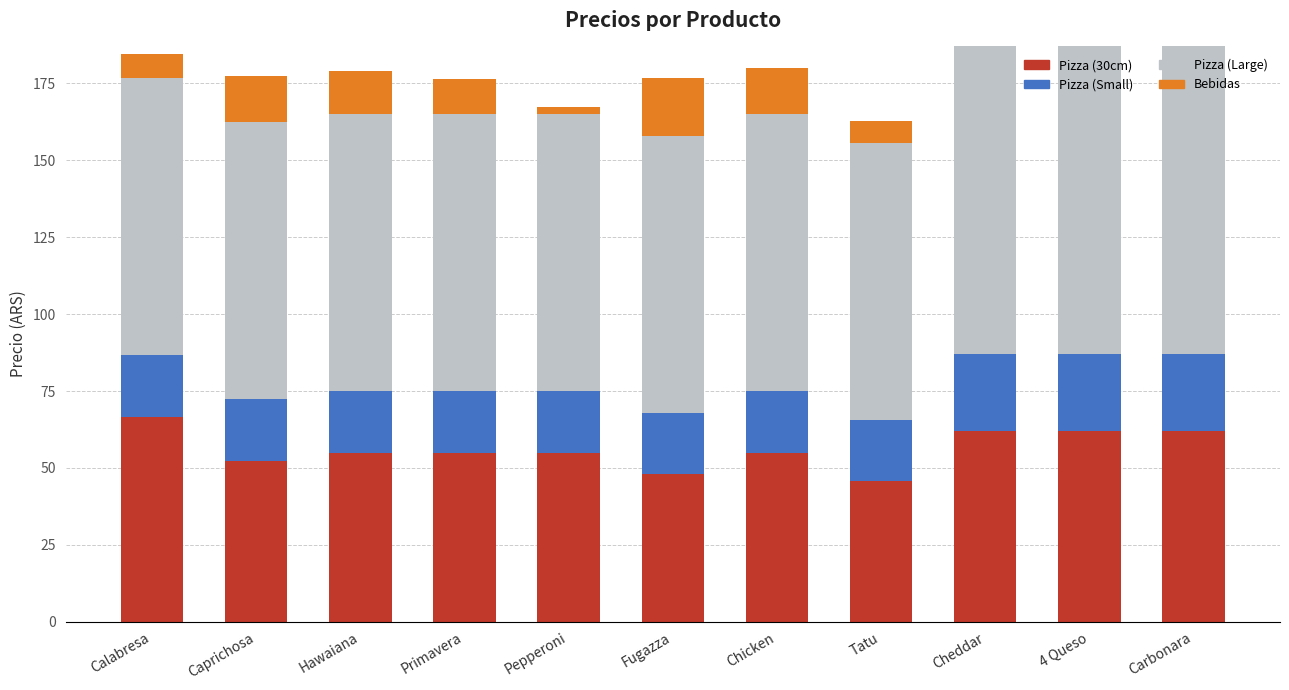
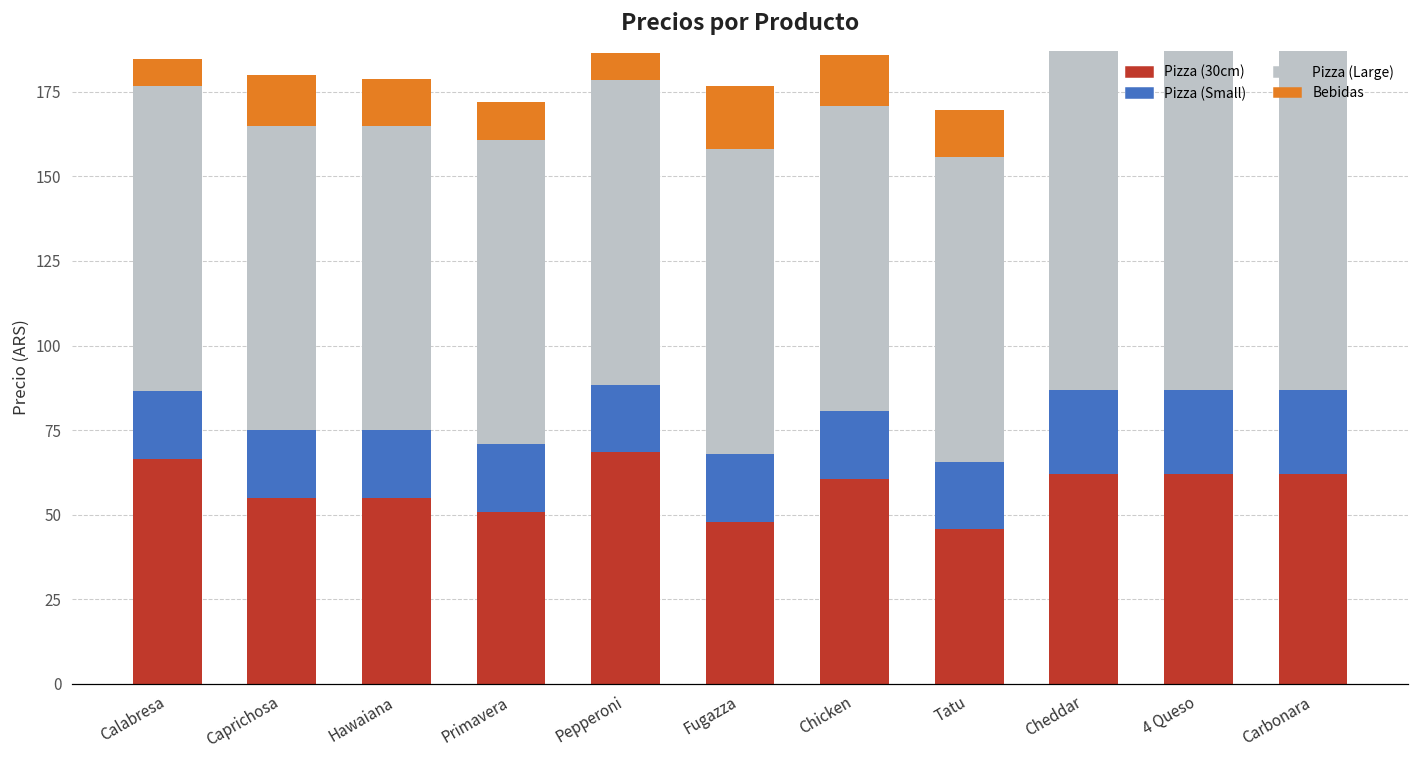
  {
    "Pizza (30cm)": {
      "Calabresa": 67,
-     "Caprichosa": 52,
+     "Caprichosa": 55,
      "Hawaiana": 55,
-     "Primavera": 55,
-     "Pepperoni": 55,
+     "Primavera": 51,
+     "Pepperoni": 68,
      "Fugazza": 48,
-     "Chicken": 55,
+     "Chicken": 61,
      "Tatu": 46,
      "Cheddar": 62,
      "4 Queso": 62,
      "Carbonara": 62
    },
    "Pizza (Small)": {
      "Calabresa": 20,
      "Caprichosa": 20,
      "Hawaiana": 20,
      "Primavera": 20,
      "Pepperoni": 20,
      "Fugazza": 20,
      "Chicken": 20,
      "Tatu": 20,
      "Cheddar": 25,
      "4 Queso": 25,
      "Carbonara": 25
    },
    "Pizza (Large)": {
      "Calabresa": 90,
      "Caprichosa": 90,
      "Hawaiana": 90,
      "Primavera": 90,
      "Pepperoni": 90,
      "Fugazza": 90,
      "Chicken": 90,
      "Tatu": 90,
      "Cheddar": 100,
      "4 Queso": 100,
      "Carbonara": 100
    },
    "Bebidas": {
      "Calabresa": 8,
      "Caprichosa": 15,
      "Hawaiana": 14,
      "Primavera": 11,
-     "Pepperoni": 2,
+     "Pepperoni": 8,
      "Fugazza": 19,
      "Chicken": 15,
-     "Tatu": 7,
+     "Tatu": 14,
      "Cheddar": 0,
      "4 Queso": 0,
      "Carbonara": 0
    }
  }
